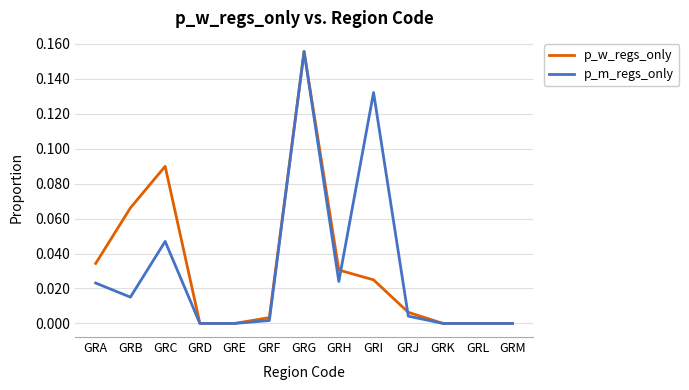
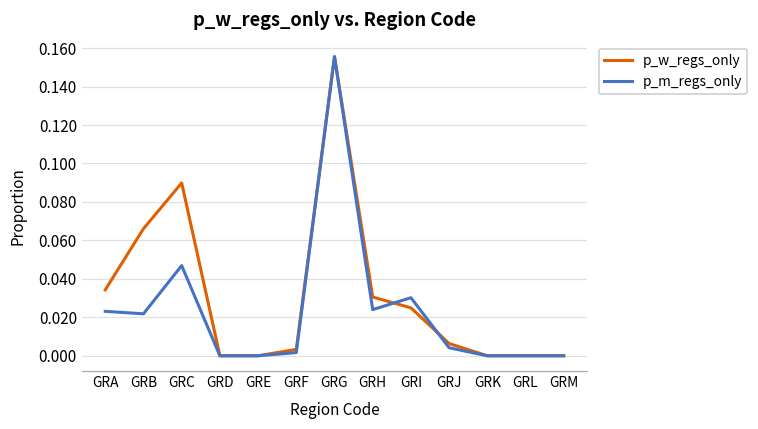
  {
    "p_w_regs_only": {
      "GRA": 0.034,
      "GRB": 0.066,
      "GRC": 0.090,
      "GRF": 0.003,
      "GRH": 0.031,
      "GRI": 0.025,
      "GRJ": 0.006
    },
    "p_m_regs_only": {
      "GRA": 0.023,
-     "GRB": 0.015,
+     "GRB": 0.022,
      "GRC": 0.047,
      "GRF": 0.002,
      "GRH": 0.024,
-     "GRI": 0.132,
+     "GRI": 0.030,
      "GRJ": 0.004
    }
  }
